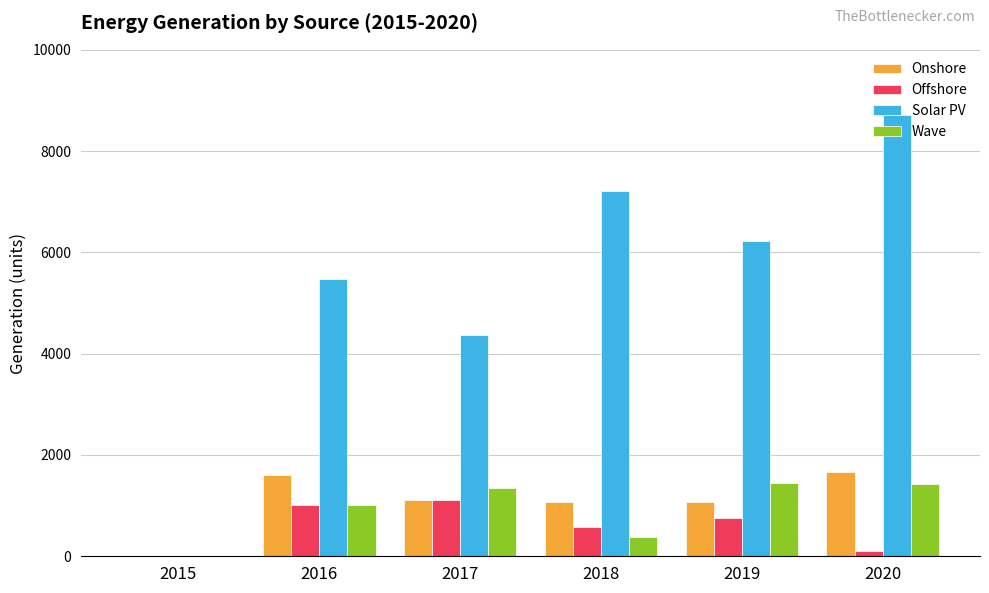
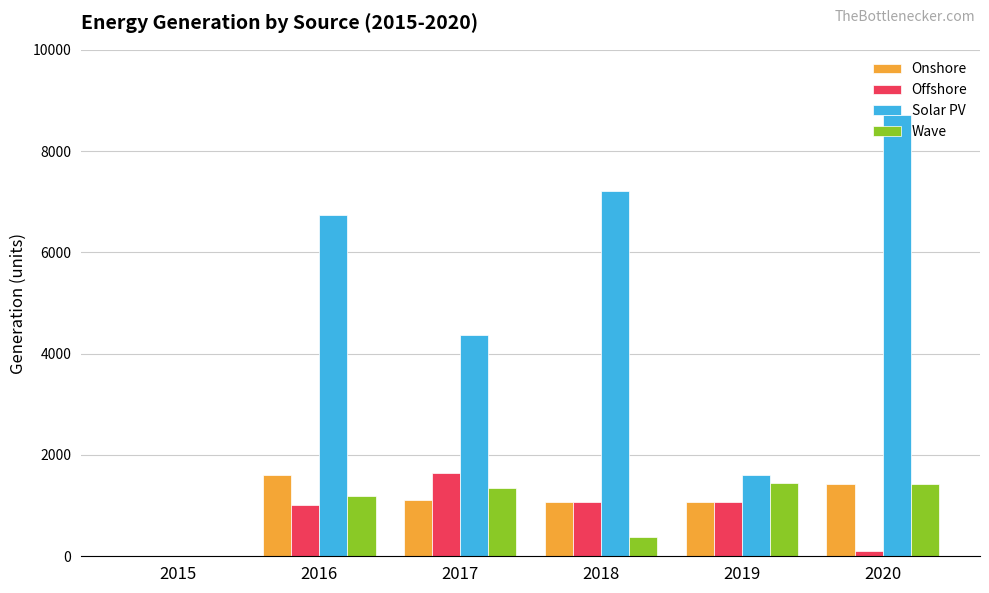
  {
    "Onshore": {
      "2015": 0,
      "2016": 1600,
      "2017": 1100,
      "2018": 1100,
      "2019": 1100,
-     "2020": 1700
+     "2020": 1400
    },
    "Offshore": {
      "2015": 0,
      "2016": 1000,
-     "2017": 1100,
-     "2018": 600,
-     "2019": 800,
+     "2017": 1700,
+     "2018": 1100,
+     "2019": 1100,
      "2020": 100
    },
    "Solar PV": {
      "2015": 0,
-     "2016": 5500,
+     "2016": 6700,
      "2017": 4400,
      "2018": 7200,
-     "2019": 6200,
+     "2019": 1600,
      "2020": 8700
    },
    "Wave": {
      "2015": 0,
-     "2016": 1000,
+     "2016": 1200,
      "2017": 1400,
      "2018": 400,
      "2019": 1500,
      "2020": 1400
    }
  }
